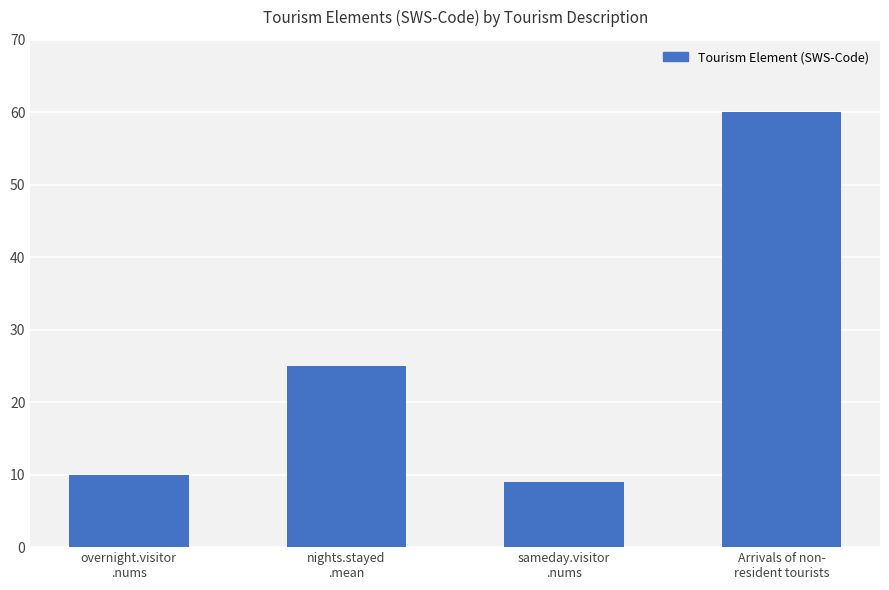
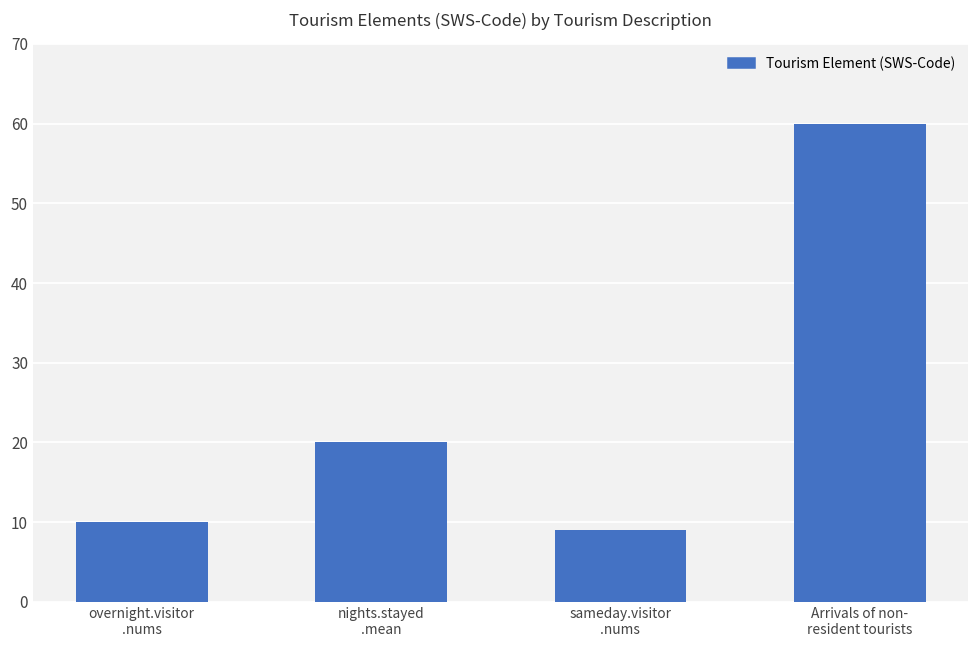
  {
    "overnight.visitor .nums": 10,
-   "nights.stayed .mean": 25,
+   "nights.stayed .mean": 20,
    "sameday.visitor .nums": 9,
    "Arrivals of non- resident tourists": 60
  }
